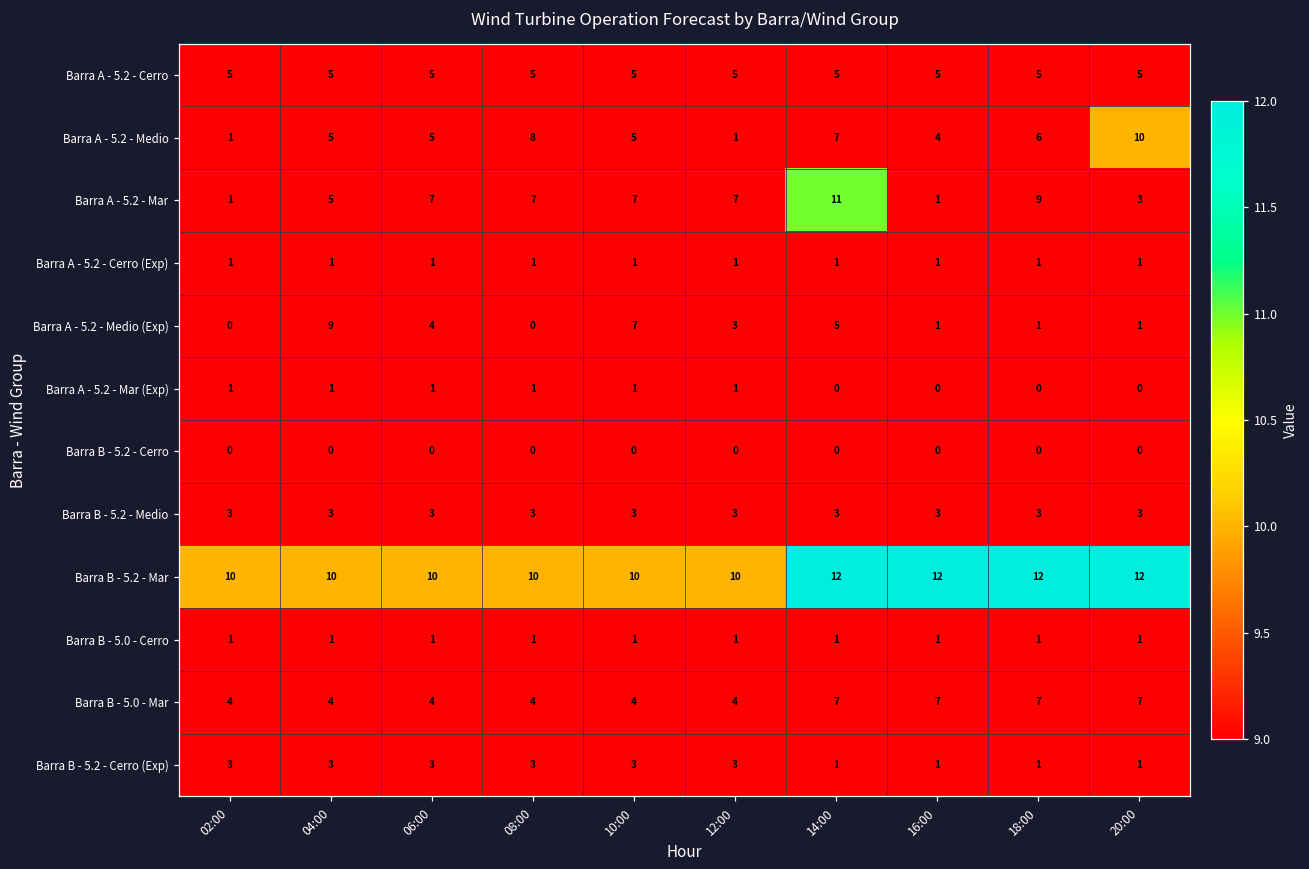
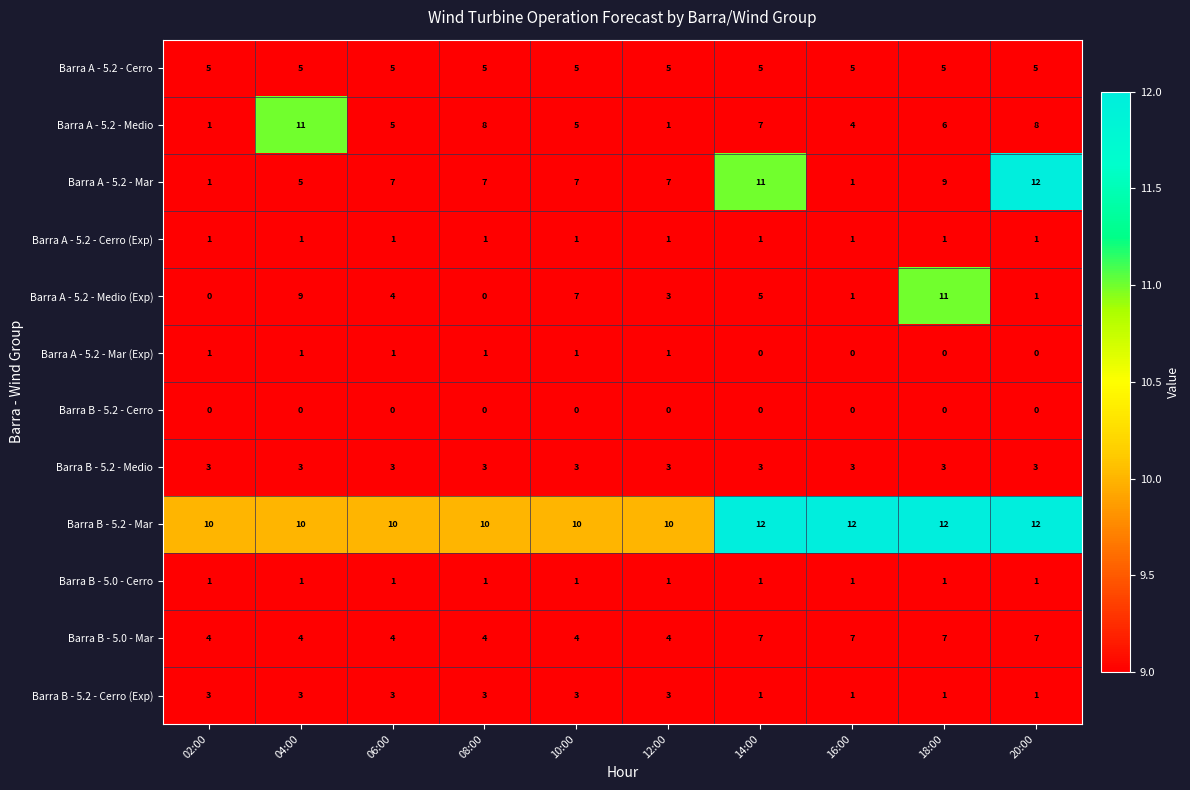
  {
    "Barra A - 5.2 - Cerro": {
      "02:00": 5,
      "04:00": 5,
      "06:00": 5,
      "08:00": 5,
      "10:00": 5,
      "12:00": 5,
      "14:00": 5,
      "16:00": 5,
      "18:00": 5,
      "20:00": 5
    },
    "Barra A - 5.2 - Medio": {
      "02:00": 1,
-     "04:00": 5,
+     "04:00": 11,
      "06:00": 5,
      "08:00": 8,
      "10:00": 5,
      "12:00": 1,
      "14:00": 7,
      "16:00": 4,
      "18:00": 6,
-     "20:00": 10
+     "20:00": 8
    },
    "Barra A - 5.2 - Mar": {
      "02:00": 1,
      "04:00": 5,
      "06:00": 7,
      "08:00": 7,
      "10:00": 7,
      "12:00": 7,
      "14:00": 11,
      "16:00": 1,
      "18:00": 9,
-     "20:00": 3
+     "20:00": 12
    },
    "Barra A - 5.2 - Cerro (Exp)": {
      "02:00": 1,
      "04:00": 1,
      "06:00": 1,
      "08:00": 1,
      "10:00": 1,
      "12:00": 1,
      "14:00": 1,
      "16:00": 1,
      "18:00": 1,
      "20:00": 1
    },
    "Barra A - 5.2 - Medio (Exp)": {
      "02:00": 0,
      "04:00": 9,
      "06:00": 4,
      "08:00": 0,
      "10:00": 7,
      "12:00": 3,
      "14:00": 5,
      "16:00": 1,
-     "18:00": 1,
+     "18:00": 11,
      "20:00": 1
    },
    "Barra A - 5.2 - Mar (Exp)": {
      "02:00": 1,
      "04:00": 1,
      "06:00": 1,
      "08:00": 1,
      "10:00": 1,
      "12:00": 1,
      "14:00": 0,
      "16:00": 0,
      "18:00": 0,
      "20:00": 0
    },
    "Barra B - 5.2 - Cerro": {
      "02:00": 0,
      "04:00": 0,
      "06:00": 0,
      "08:00": 0,
      "10:00": 0,
      "12:00": 0,
      "14:00": 0,
      "16:00": 0,
      "18:00": 0,
      "20:00": 0
    },
    "Barra B - 5.2 - Medio": {
      "02:00": 3,
      "04:00": 3,
      "06:00": 3,
      "08:00": 3,
      "10:00": 3,
      "12:00": 3,
      "14:00": 3,
      "16:00": 3,
      "18:00": 3,
      "20:00": 3
    },
    "Barra B - 5.2 - Mar": {
      "02:00": 10,
      "04:00": 10,
      "06:00": 10,
      "08:00": 10,
      "10:00": 10,
      "12:00": 10,
      "14:00": 12,
      "16:00": 12,
      "18:00": 12,
      "20:00": 12
    },
    "Barra B - 5.0 - Cerro": {
      "02:00": 1,
      "04:00": 1,
      "06:00": 1,
      "08:00": 1,
      "10:00": 1,
      "12:00": 1,
      "14:00": 1,
      "16:00": 1,
      "18:00": 1,
      "20:00": 1
    },
    "Barra B - 5.0 - Mar": {
      "02:00": 4,
      "04:00": 4,
      "06:00": 4,
      "08:00": 4,
      "10:00": 4,
      "12:00": 4,
      "14:00": 7,
      "16:00": 7,
      "18:00": 7,
      "20:00": 7
    },
    "Barra B - 5.2 - Cerro (Exp)": {
      "02:00": 3,
      "04:00": 3,
      "06:00": 3,
      "08:00": 3,
      "10:00": 3,
      "12:00": 3,
      "14:00": 1,
      "16:00": 1,
      "18:00": 1,
      "20:00": 1
    }
  }
